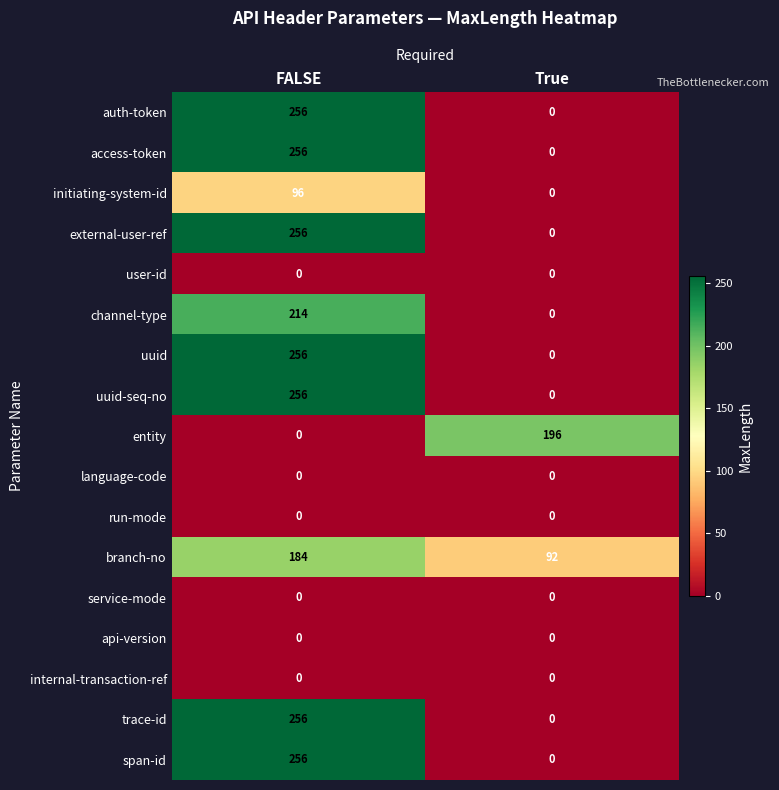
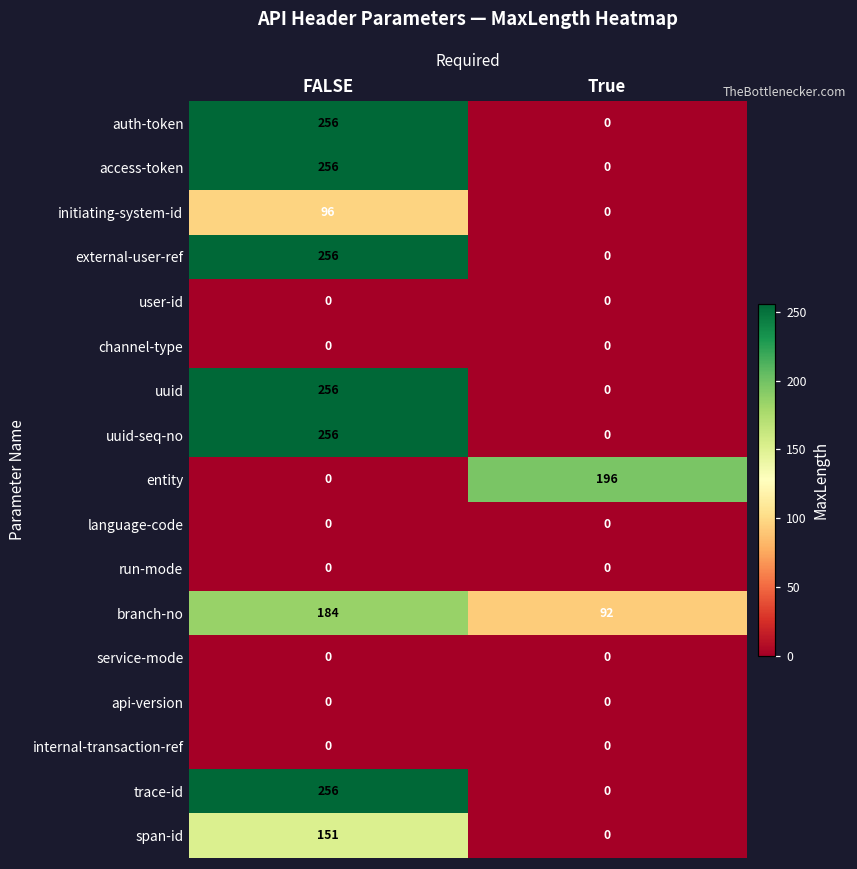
  {
    "auth-token": {
      "FALSE": 256,
      "True": 0
    },
    "access-token": {
      "FALSE": 256,
      "True": 0
    },
    "initiating-system-id": {
      "FALSE": 96,
      "True": 0
    },
    "external-user-ref": {
      "FALSE": 256,
      "True": 0
    },
    "user-id": {
      "FALSE": 0,
      "True": 0
    },
    "channel-type": {
-     "FALSE": 214,
+     "FALSE": 0,
      "True": 0
    },
    "uuid": {
      "FALSE": 256,
      "True": 0
    },
    "uuid-seq-no": {
      "FALSE": 256,
      "True": 0
    },
    "entity": {
      "FALSE": 0,
      "True": 196
    },
    "language-code": {
      "FALSE": 0,
      "True": 0
    },
    "run-mode": {
      "FALSE": 0,
      "True": 0
    },
    "branch-no": {
      "FALSE": 184,
      "True": 92
    },
    "service-mode": {
      "FALSE": 0,
      "True": 0
    },
    "api-version": {
      "FALSE": 0,
      "True": 0
    },
    "internal-transaction-ref": {
      "FALSE": 0,
      "True": 0
    },
    "trace-id": {
      "FALSE": 256,
      "True": 0
    },
    "span-id": {
-     "FALSE": 256,
+     "FALSE": 151,
      "True": 0
    }
  }
